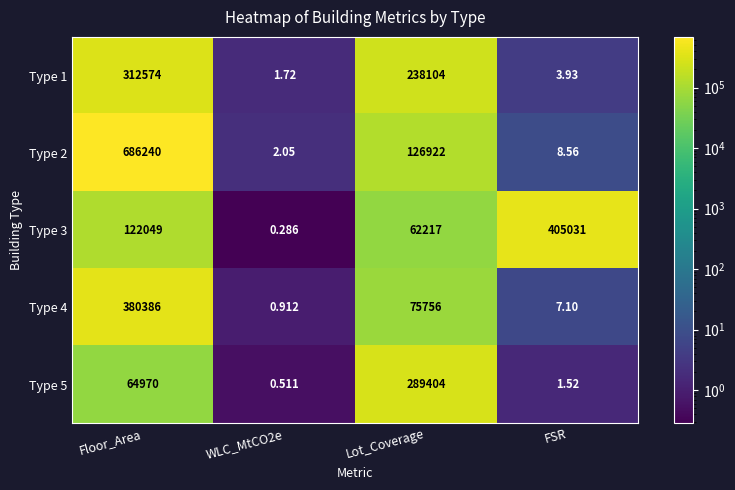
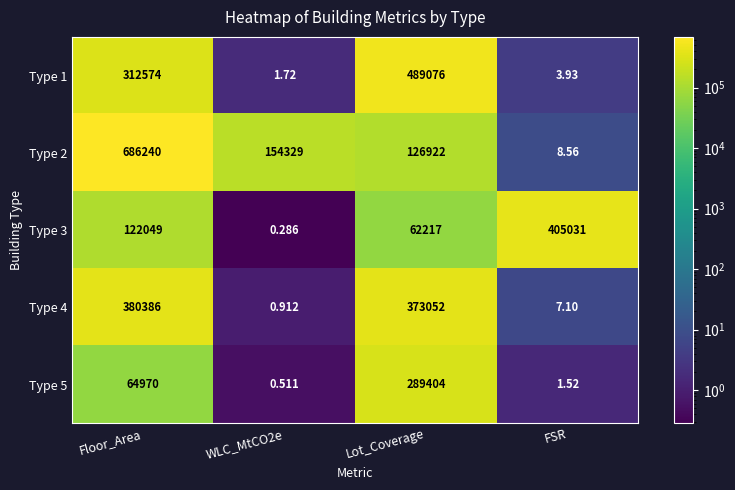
  {
    "Type 1": {
      "Floor_Area": 312574,
      "WLC_MtCO2e": 1.72,
-     "Lot_Coverage": 238104,
+     "Lot_Coverage": 489076,
      "FSR": 3.93
    },
    "Type 2": {
      "Floor_Area": 686240,
-     "WLC_MtCO2e": 2.05,
+     "WLC_MtCO2e": 154329,
      "Lot_Coverage": 126922,
      "FSR": 8.56
    },
    "Type 3": {
      "Floor_Area": 122049,
      "WLC_MtCO2e": 0.286,
      "Lot_Coverage": 62217,
      "FSR": 405031
    },
    "Type 4": {
      "Floor_Area": 380386,
      "WLC_MtCO2e": 0.912,
-     "Lot_Coverage": 75756,
+     "Lot_Coverage": 373052,
      "FSR": 7.10
    },
    "Type 5": {
      "Floor_Area": 64970,
      "WLC_MtCO2e": 0.511,
      "Lot_Coverage": 289404,
      "FSR": 1.52
    }
  }
